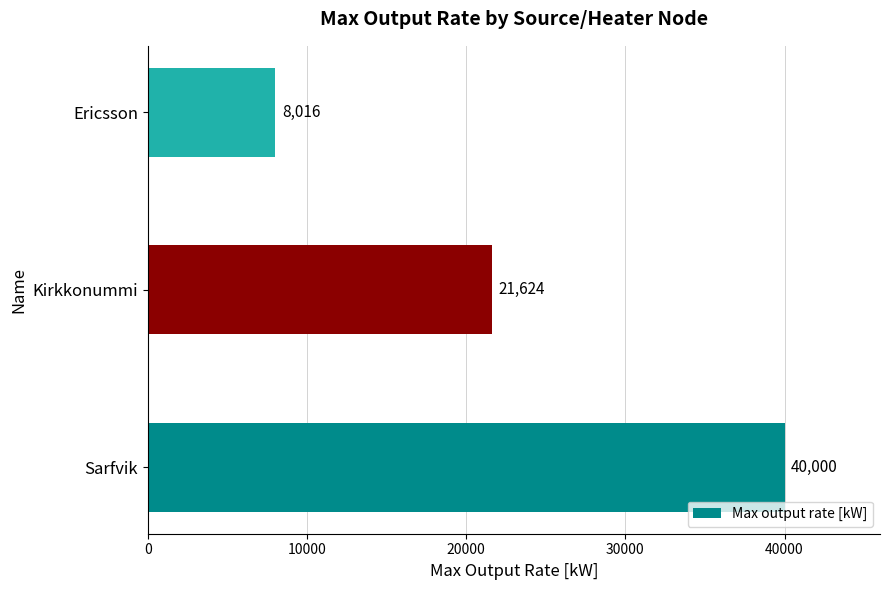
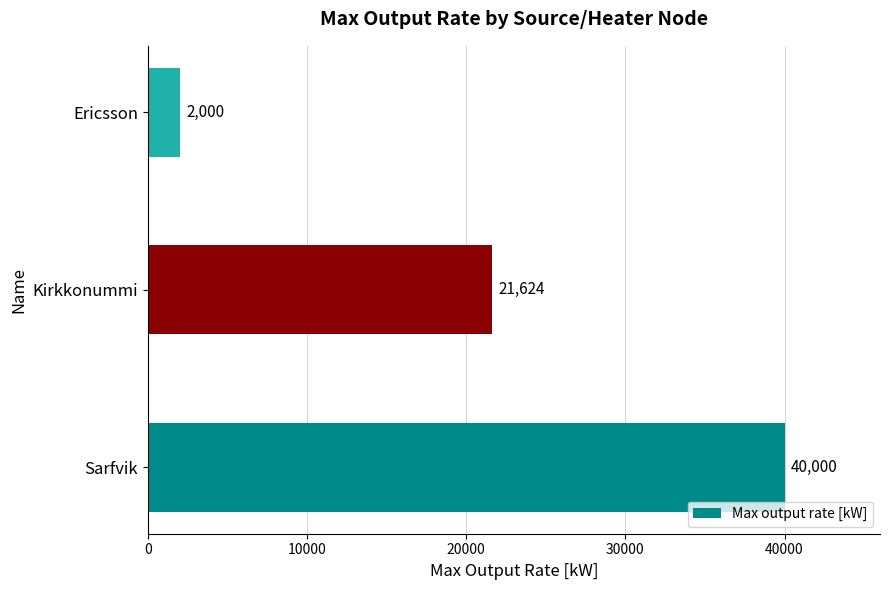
  {
-   "Ericsson": "8,016",
+   "Ericsson": "2,000",
    "Kirkkonummi": "21,624",
    "Sarfvik": "40,000"
  }
